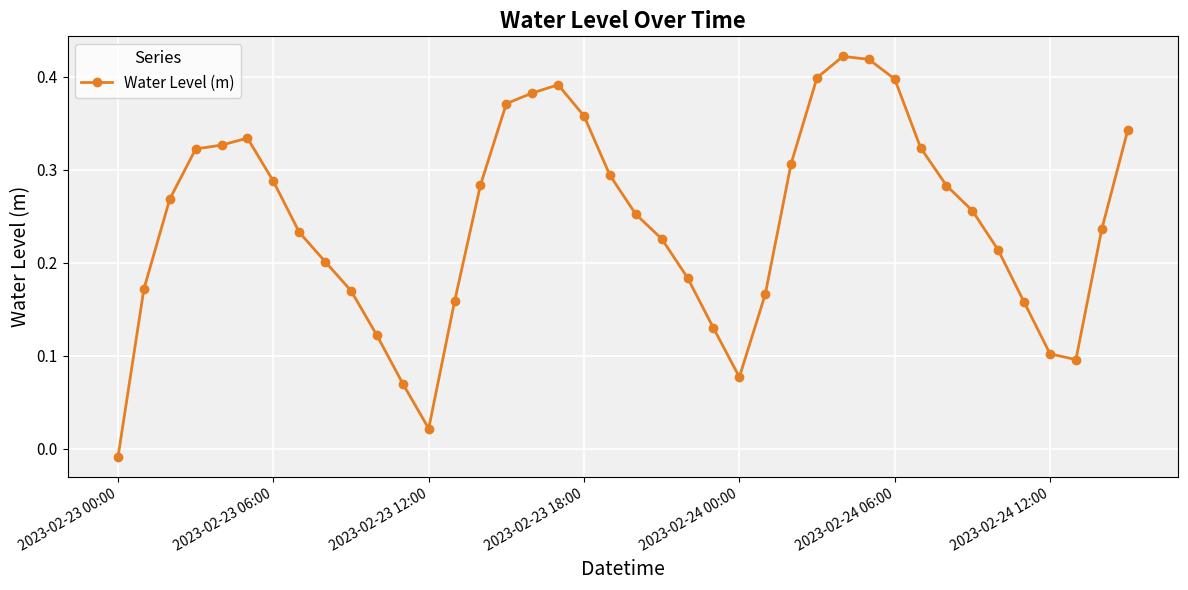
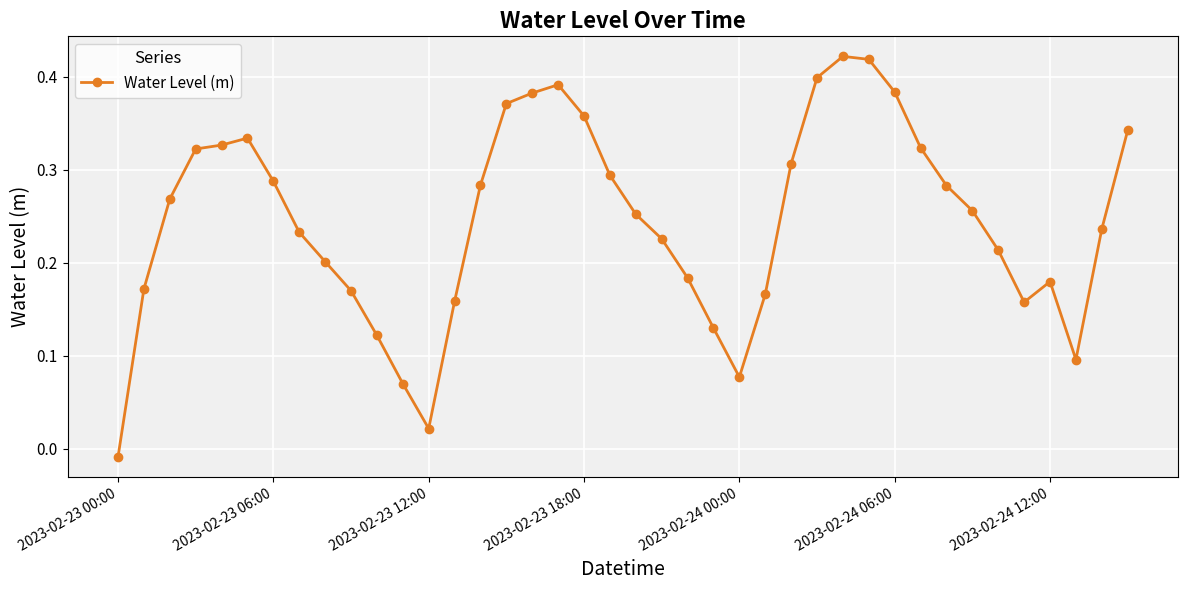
  {
    "2023-02-23 00:00": -0.01,
    "2023-02-23 06:00": 0.29,
    "2023-02-23 12:00": 0.02,
    "2023-02-23 18:00": 0.36,
    "2023-02-24 00:00": 0.08,
-   "2023-02-24 06:00": 0.40,
-   "2023-02-24 12:00": 0.10
+   "2023-02-24 06:00": 0.38,
+   "2023-02-24 12:00": 0.18
  }
